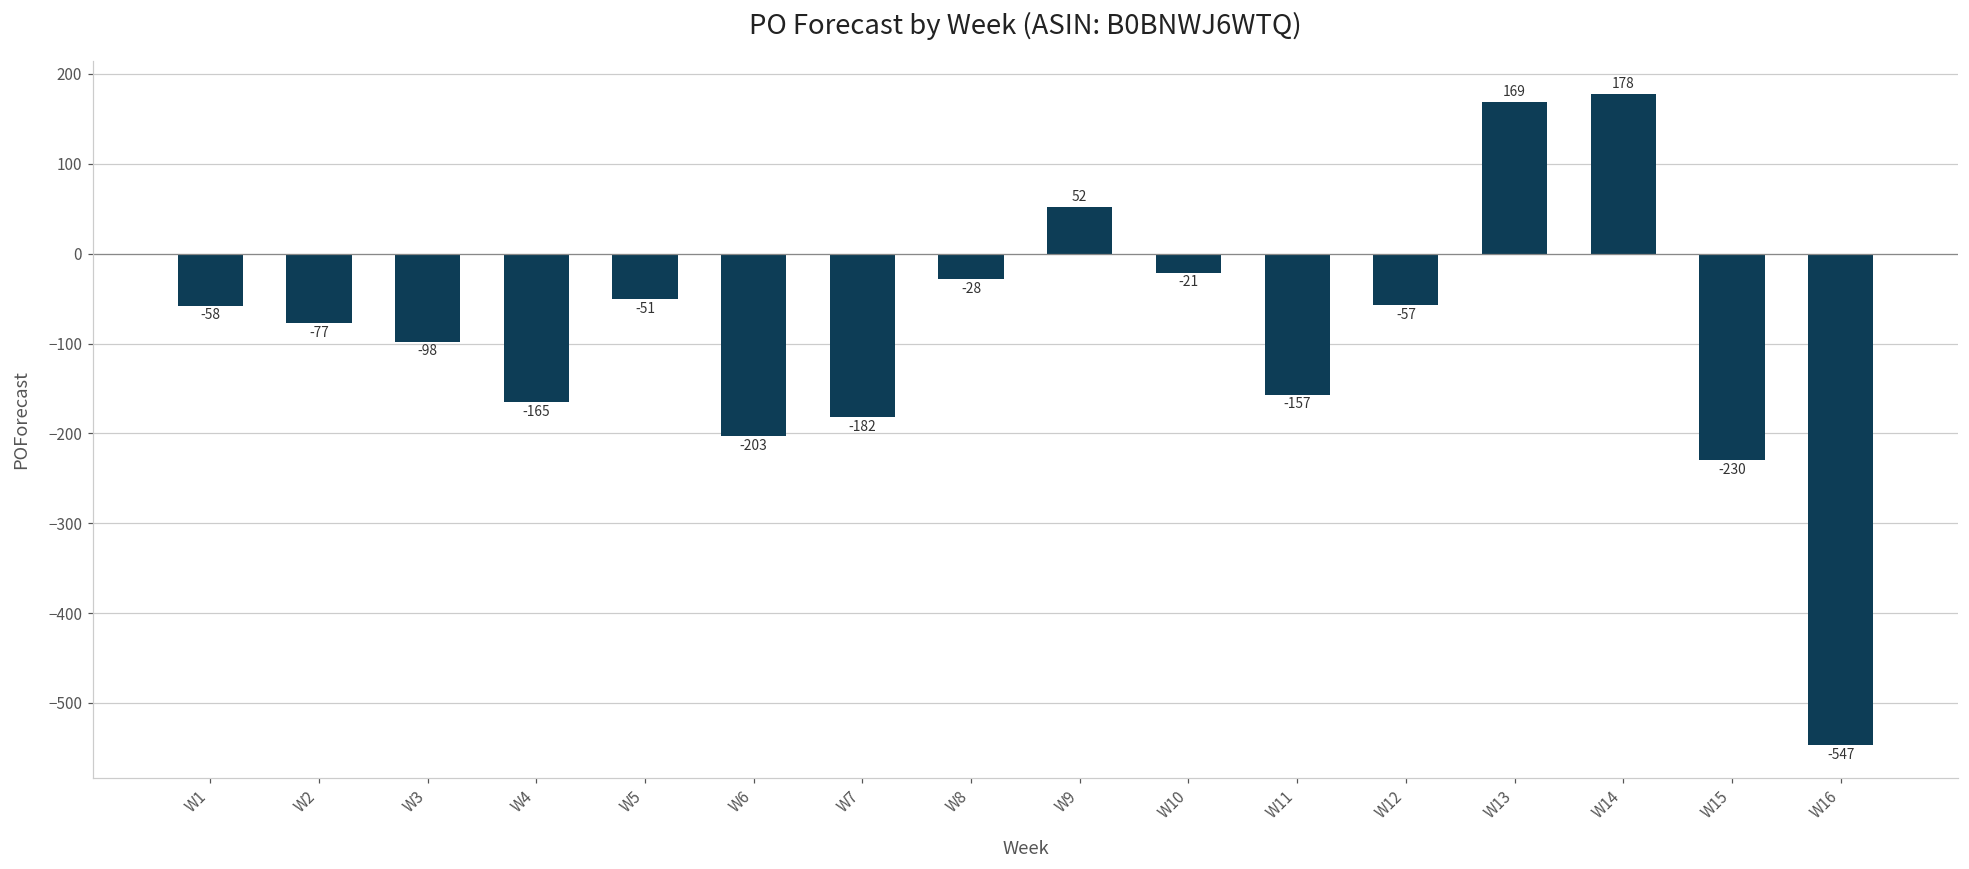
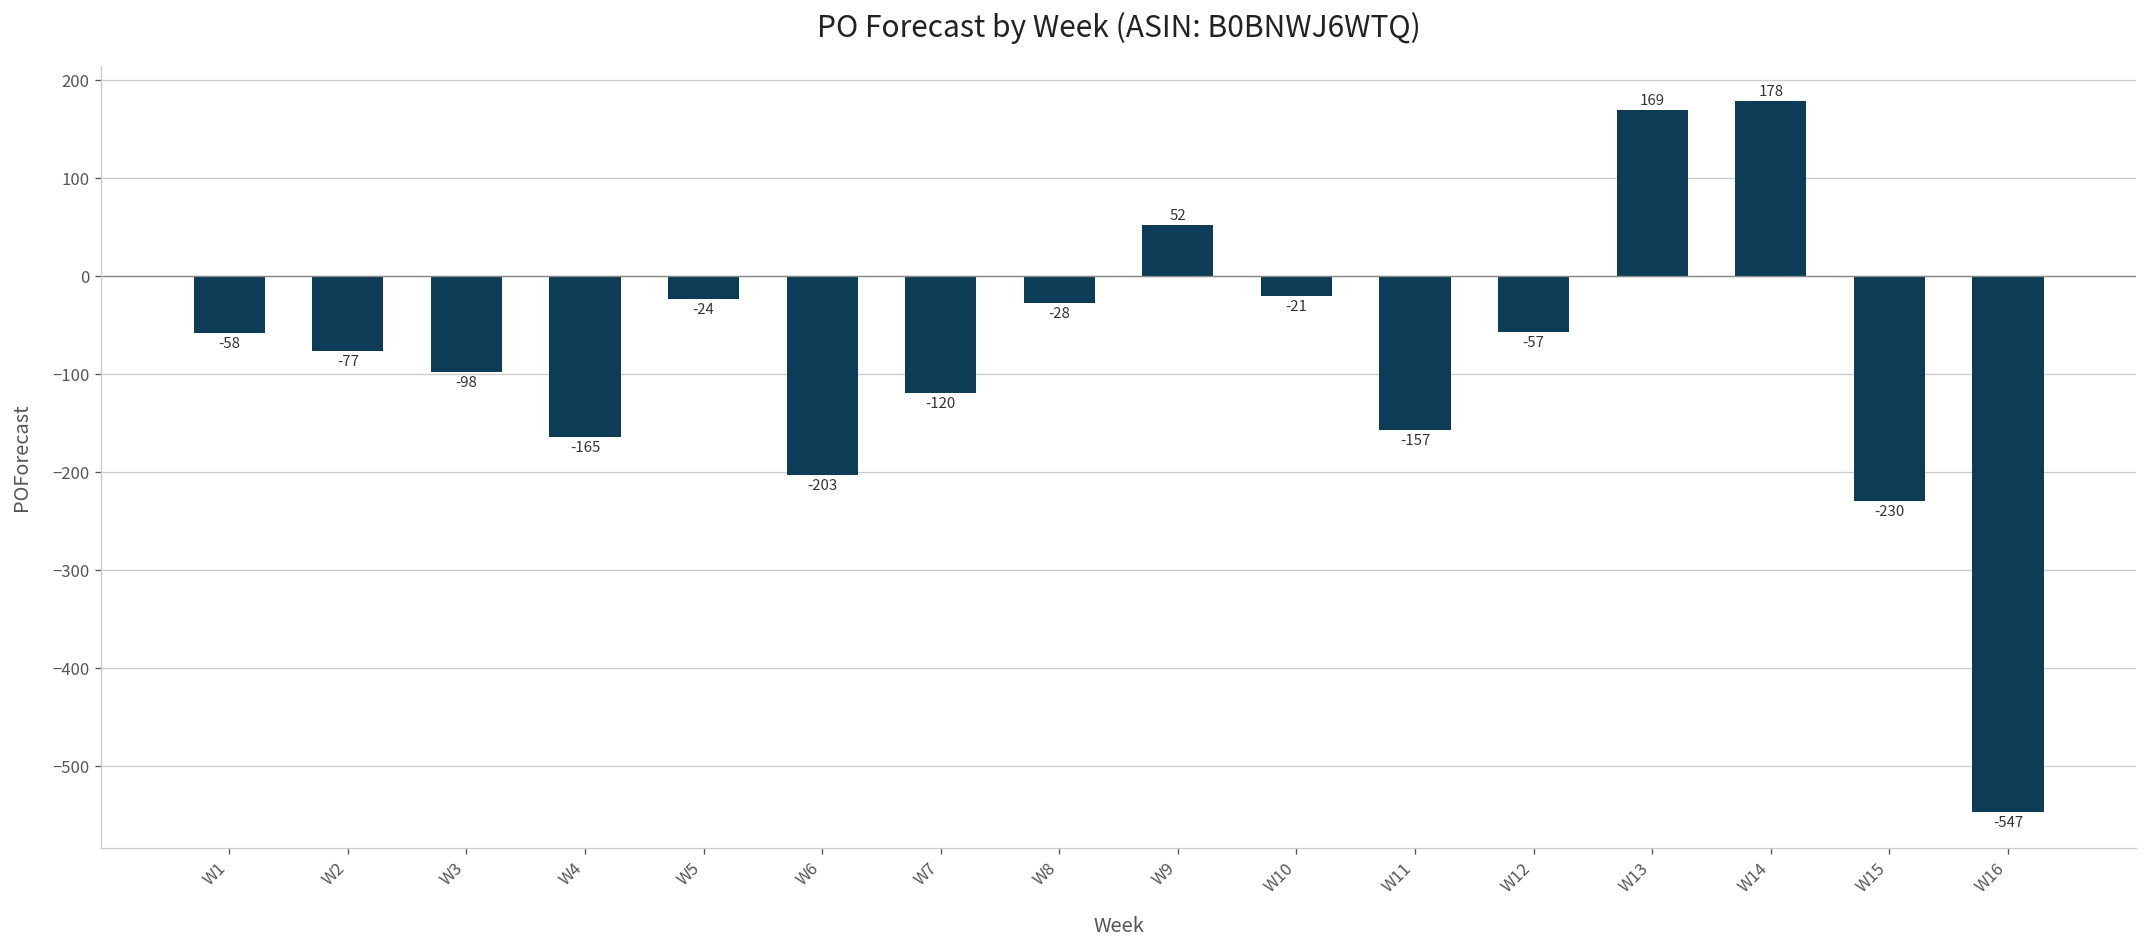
  {
    "W1": -58,
    "W2": -77,
    "W3": -98,
    "W4": -165,
-   "W5": -51,
+   "W5": -24,
    "W6": -203,
-   "W7": -182,
+   "W7": -120,
    "W8": -28,
    "W9": 52,
    "W10": -21,
    "W11": -157,
    "W12": -57,
    "W13": 169,
    "W14": 178,
    "W15": -230,
    "W16": -547
  }
